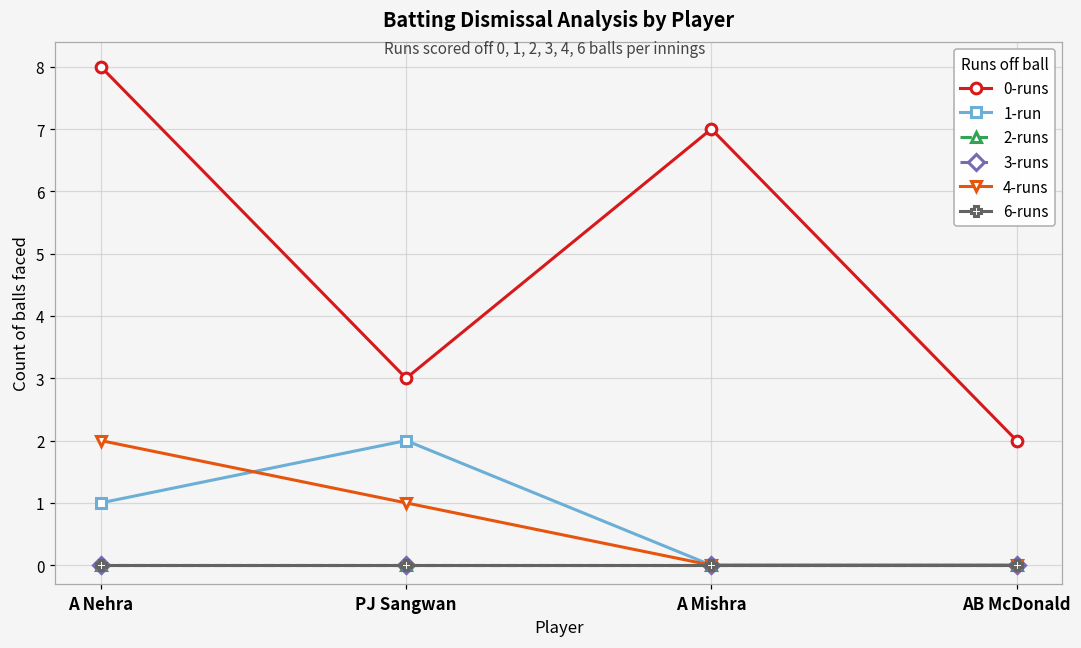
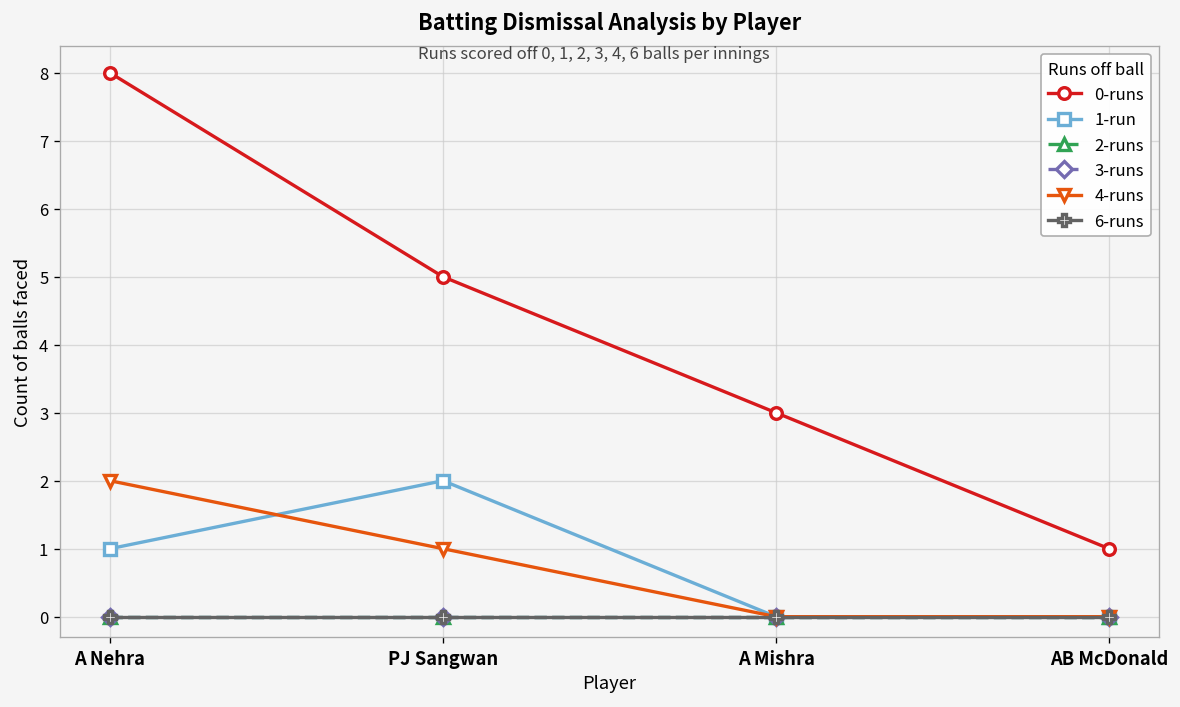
  {
    "0-runs": {
      "A Nehra": 8,
-     "PJ Sangwan": 3,
-     "A Mishra": 7,
-     "AB McDonald": 2
+     "PJ Sangwan": 5,
+     "A Mishra": 3,
+     "AB McDonald": 1
    },
    "1-run": {
      "A Nehra": 1,
      "PJ Sangwan": 2
    },
    "6-runs": {
      "A Nehra": 0,
      "PJ Sangwan": 0
    },
    "4-runs": {
      "A Nehra": 2,
      "PJ Sangwan": 1
    }
  }
